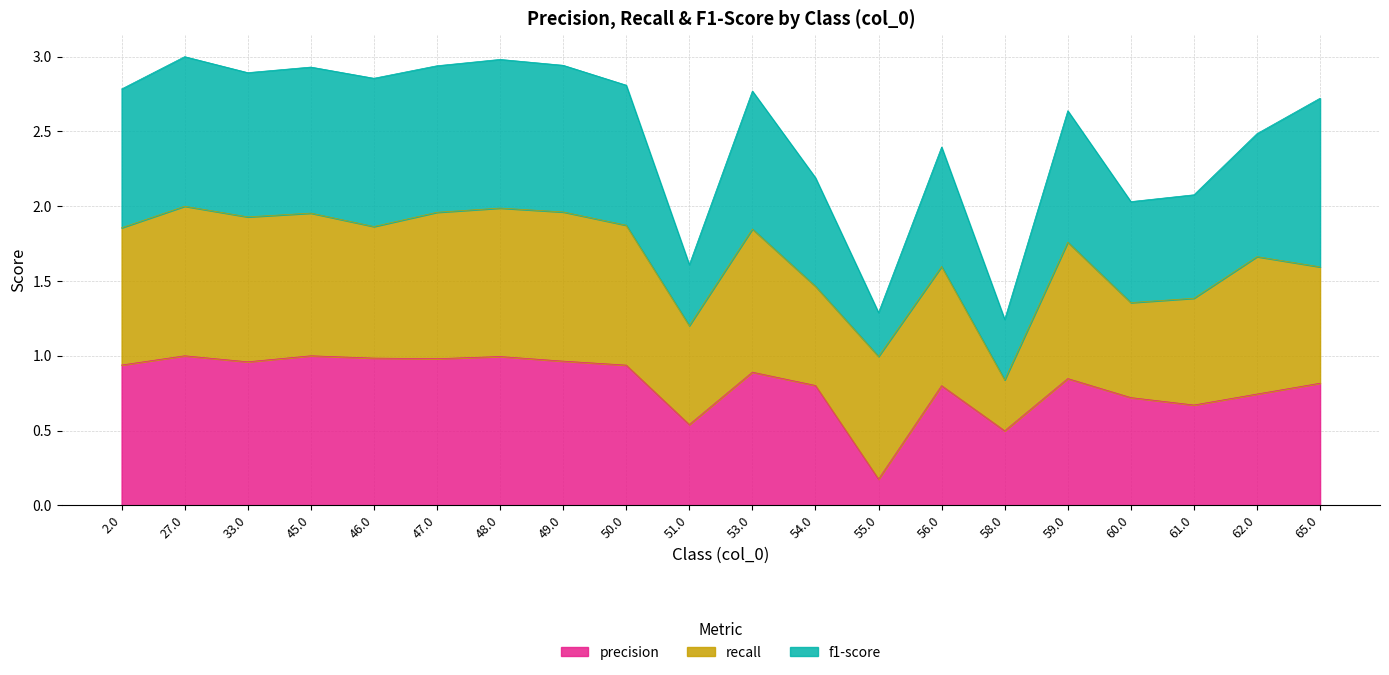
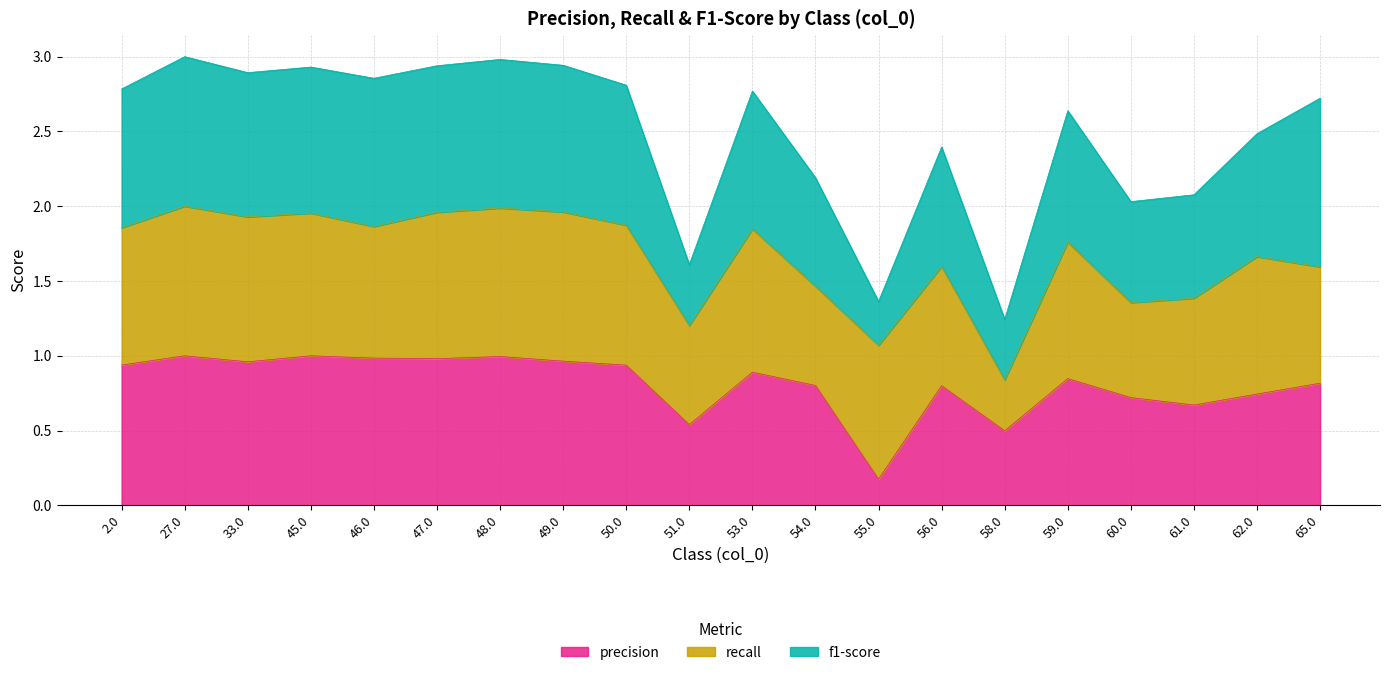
  {
    "precision": {
      "2.0": 0.94,
      "27.0": 1.00,
      "33.0": 0.96,
      "45.0": 1.00,
      "46.0": 0.98,
      "47.0": 0.98,
      "48.0": 1.00,
      "49.0": 0.96,
      "50.0": 0.94,
      "51.0": 0.54,
      "53.0": 0.89,
      "54.0": 0.80,
      "55.0": 0.18,
      "56.0": 0.80,
      "58.0": 0.50,
      "59.0": 0.85,
      "60.0": 0.72,
      "61.0": 0.67,
      "62.0": 0.74,
      "65.0": 0.82
    },
    "recall": {
      "2.0": 0.92,
      "27.0": 1.00,
      "33.0": 0.97,
      "45.0": 0.95,
      "46.0": 0.88,
      "47.0": 0.98,
      "48.0": 0.99,
      "49.0": 1.00,
      "50.0": 0.94,
      "51.0": 0.66,
      "53.0": 0.96,
      "54.0": 0.66,
-     "55.0": 0.82,
+     "55.0": 0.89,
      "56.0": 0.80,
      "58.0": 0.34,
      "59.0": 0.91,
      "60.0": 0.64,
      "61.0": 0.71,
      "62.0": 0.92,
      "65.0": 0.78
    },
    "f1-score": {
      "2.0": 0.93,
      "27.0": 1.00,
      "33.0": 0.96,
      "45.0": 0.98,
      "46.0": 0.99,
      "47.0": 0.98,
      "48.0": 0.99,
      "49.0": 0.98,
      "50.0": 0.94,
      "51.0": 0.41,
      "53.0": 0.92,
      "54.0": 0.73,
      "55.0": 0.29,
      "56.0": 0.80,
      "58.0": 0.40,
      "59.0": 0.88,
      "60.0": 0.68,
      "61.0": 0.69,
      "62.0": 0.82,
      "65.0": 1.13
    }
  }
